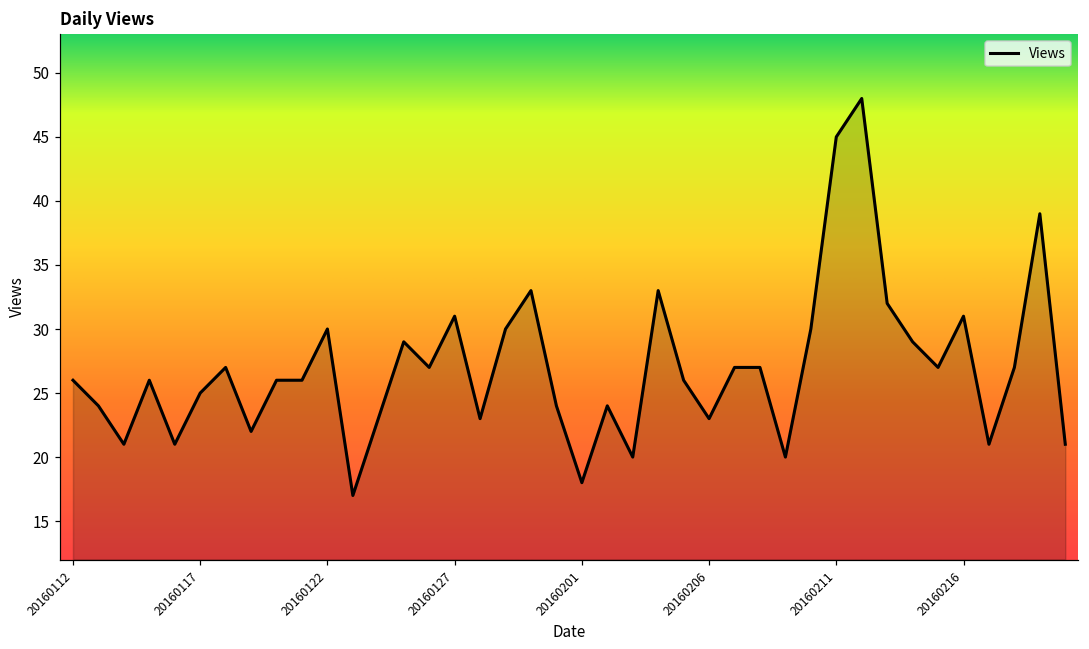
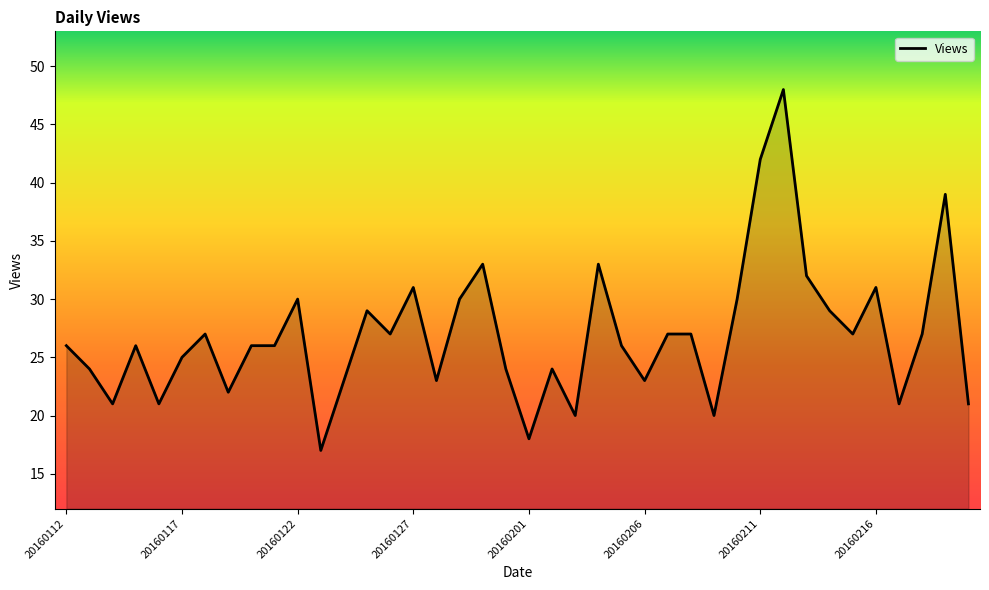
  {
    "20160112": 26,
    "20160117": 25,
    "20160122": 30,
    "20160127": 31,
    "20160201": 18,
    "20160206": 23,
-   "20160211": 45,
+   "20160211": 42,
    "20160216": 31
  }
